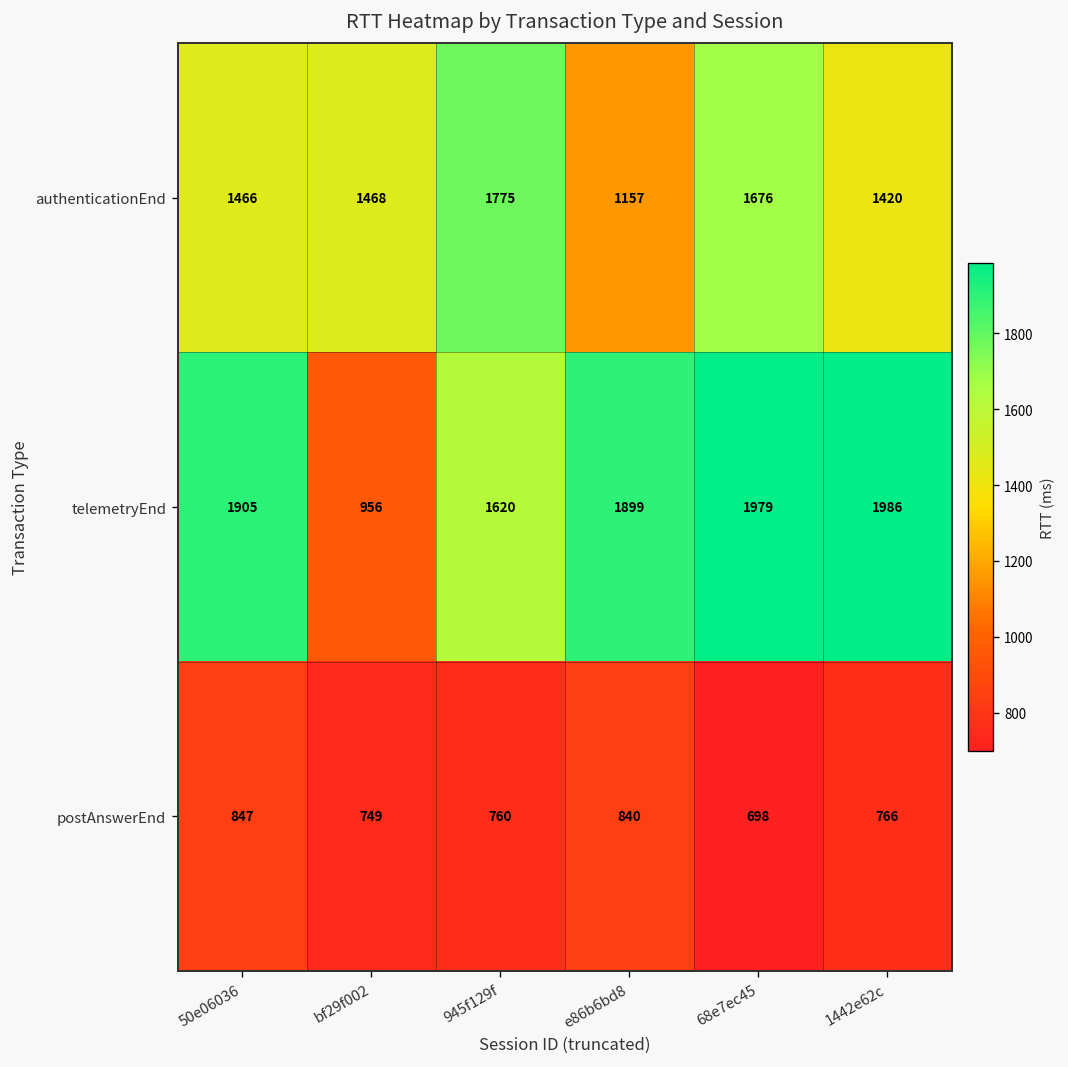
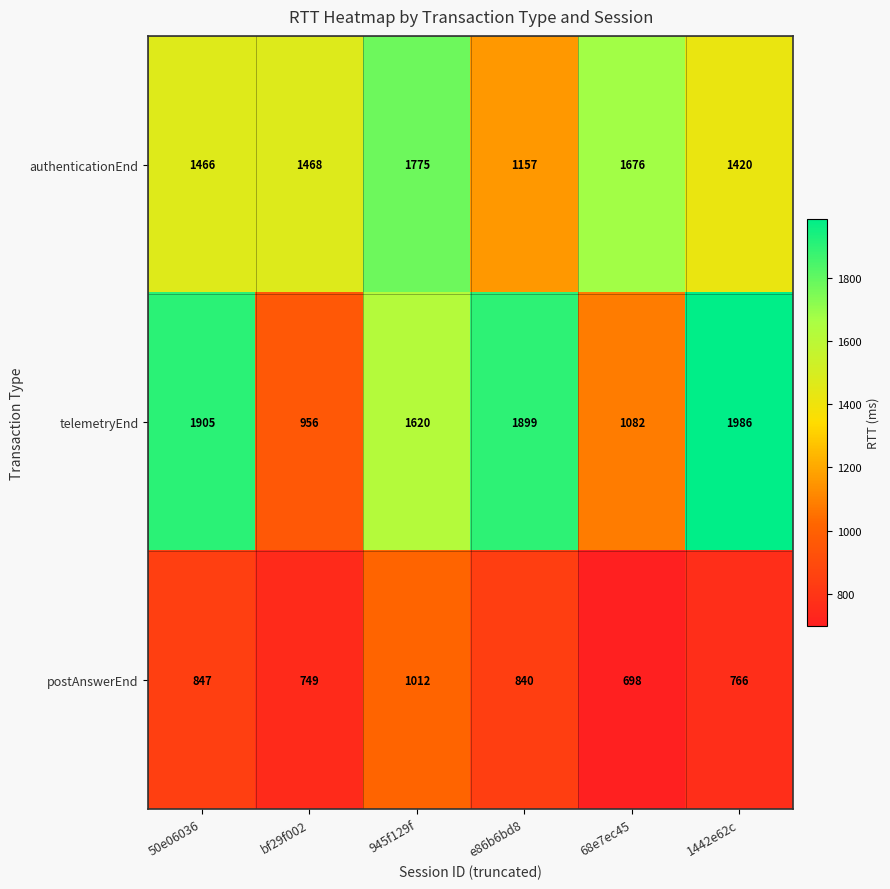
  {
    "authenticationEnd": {
      "50e06036": 1466,
      "bf29f002": 1468,
      "945f129f": 1775,
      "e86b6bd8": 1157,
      "68e7ec45": 1676,
      "1442e62c": 1420
    },
    "telemetryEnd": {
      "50e06036": 1905,
      "bf29f002": 956,
      "945f129f": 1620,
      "e86b6bd8": 1899,
-     "68e7ec45": 1979,
+     "68e7ec45": 1082,
      "1442e62c": 1986
    },
    "postAnswerEnd": {
      "50e06036": 847,
      "bf29f002": 749,
-     "945f129f": 760,
+     "945f129f": 1012,
      "e86b6bd8": 840,
      "68e7ec45": 698,
      "1442e62c": 766
    }
  }
